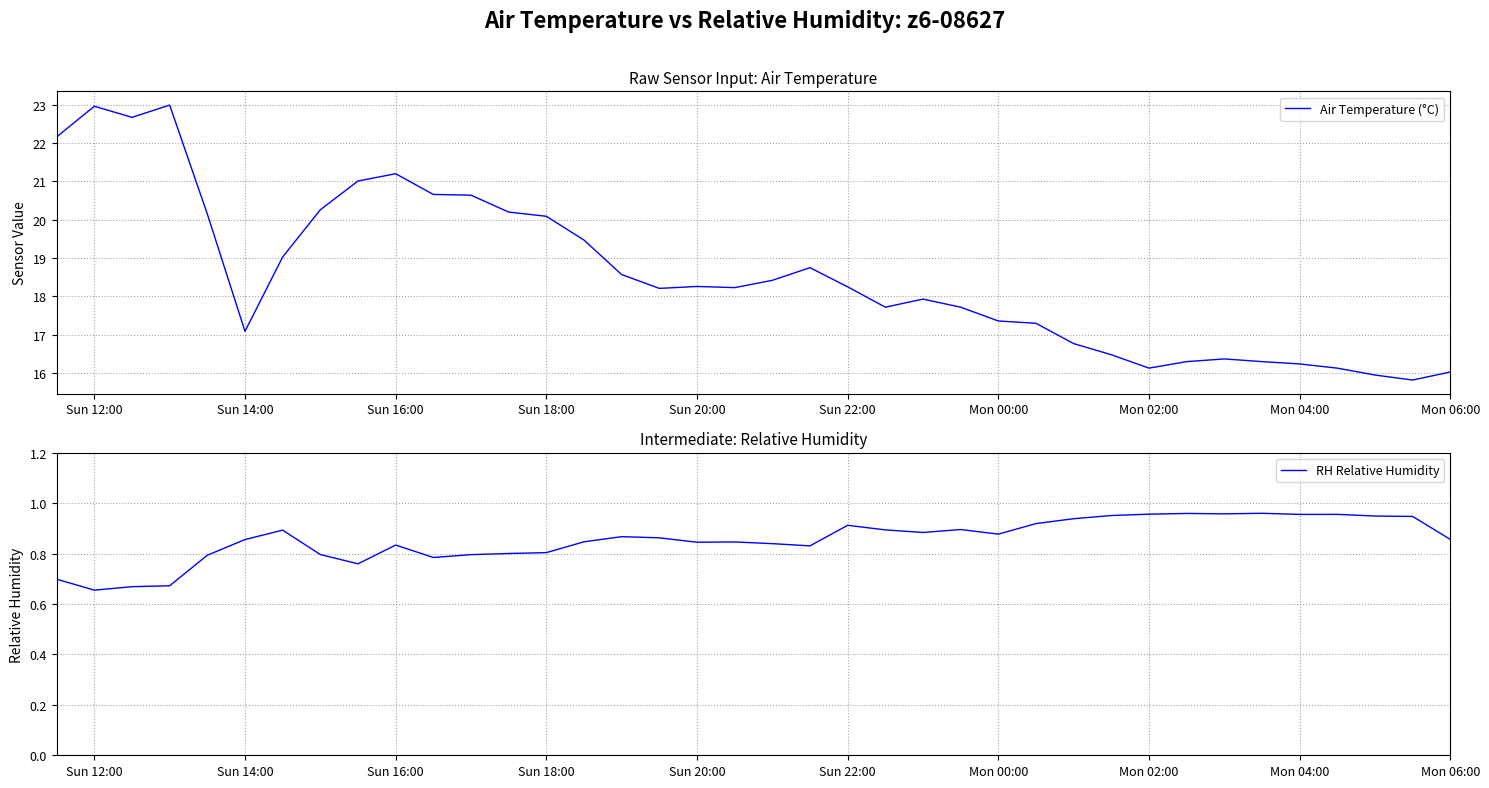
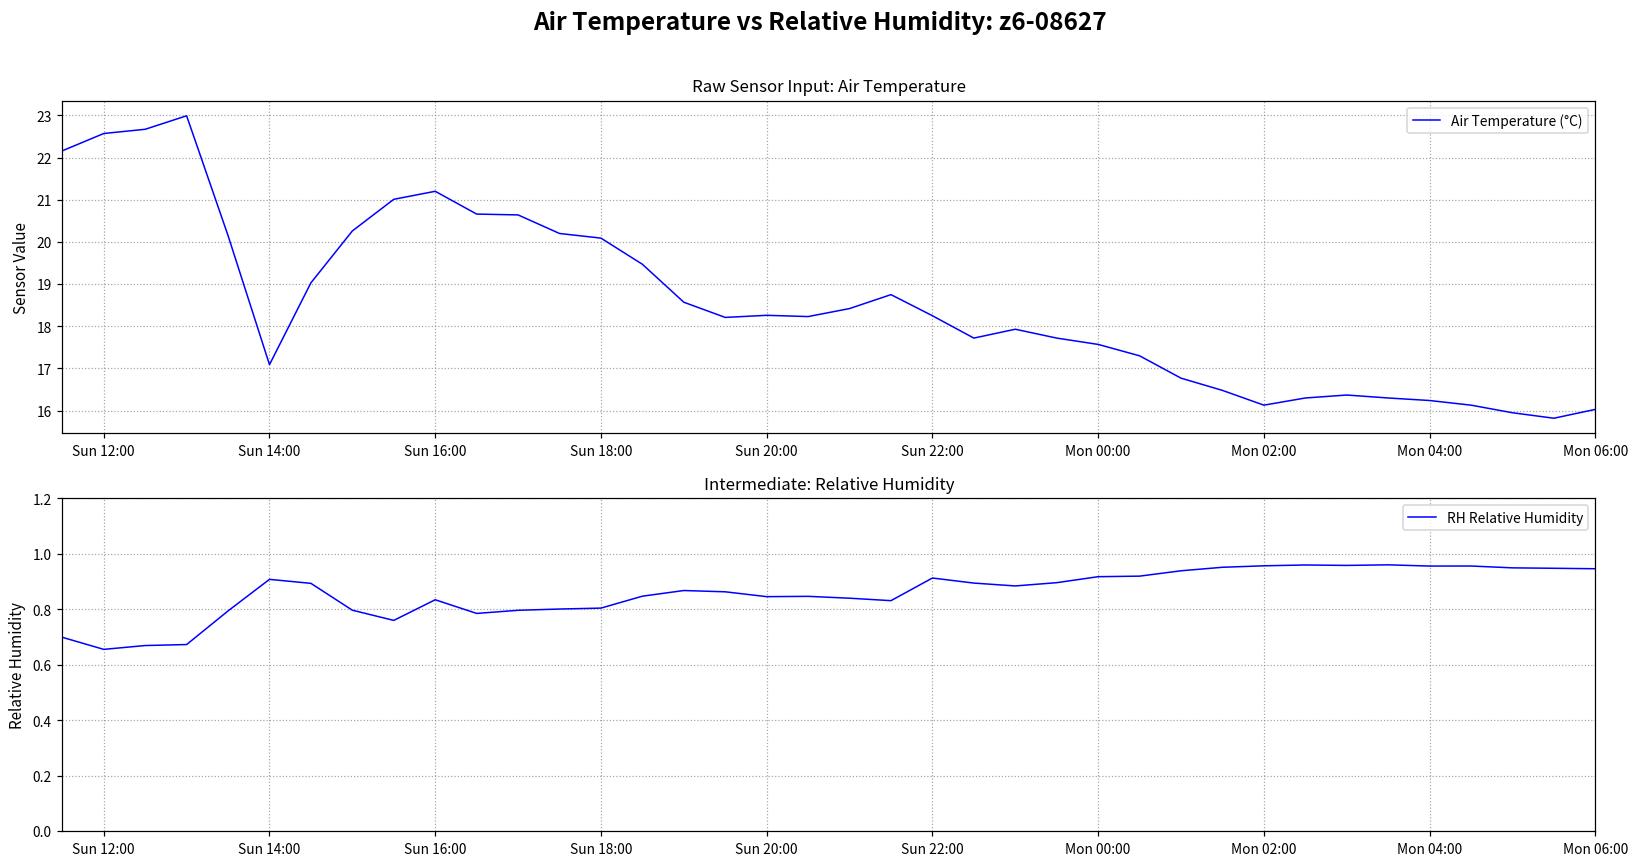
  {
    "Raw Sensor Input: Air Temperature": {
-     "Sun 12:00": 23.0,
+     "Sun 12:00": 22.6,
      "Sun 14:00": 17.1,
      "Sun 16:00": 21.2,
      "Sun 18:00": 20.1,
      "Sun 20:00": 18.3,
      "Sun 22:00": 18.3,
-     "Mon 00:00": 17.4,
+     "Mon 00:00": 17.6,
      "Mon 02:00": 16.1,
      "Mon 04:00": 16.2,
      "Mon 06:00": 16.0
    },
    "Intermediate: Relative Humidity": {
      "Sun 12:00": 0.66,
-     "Sun 14:00": 0.86,
+     "Sun 14:00": 0.91,
      "Sun 16:00": 0.83,
      "Sun 18:00": 0.80,
      "Sun 20:00": 0.85,
      "Sun 22:00": 0.91,
-     "Mon 00:00": 0.88,
+     "Mon 00:00": 0.92,
      "Mon 02:00": 0.96,
      "Mon 04:00": 0.96,
-     "Mon 06:00": 0.86
+     "Mon 06:00": 0.95
    }
  }
